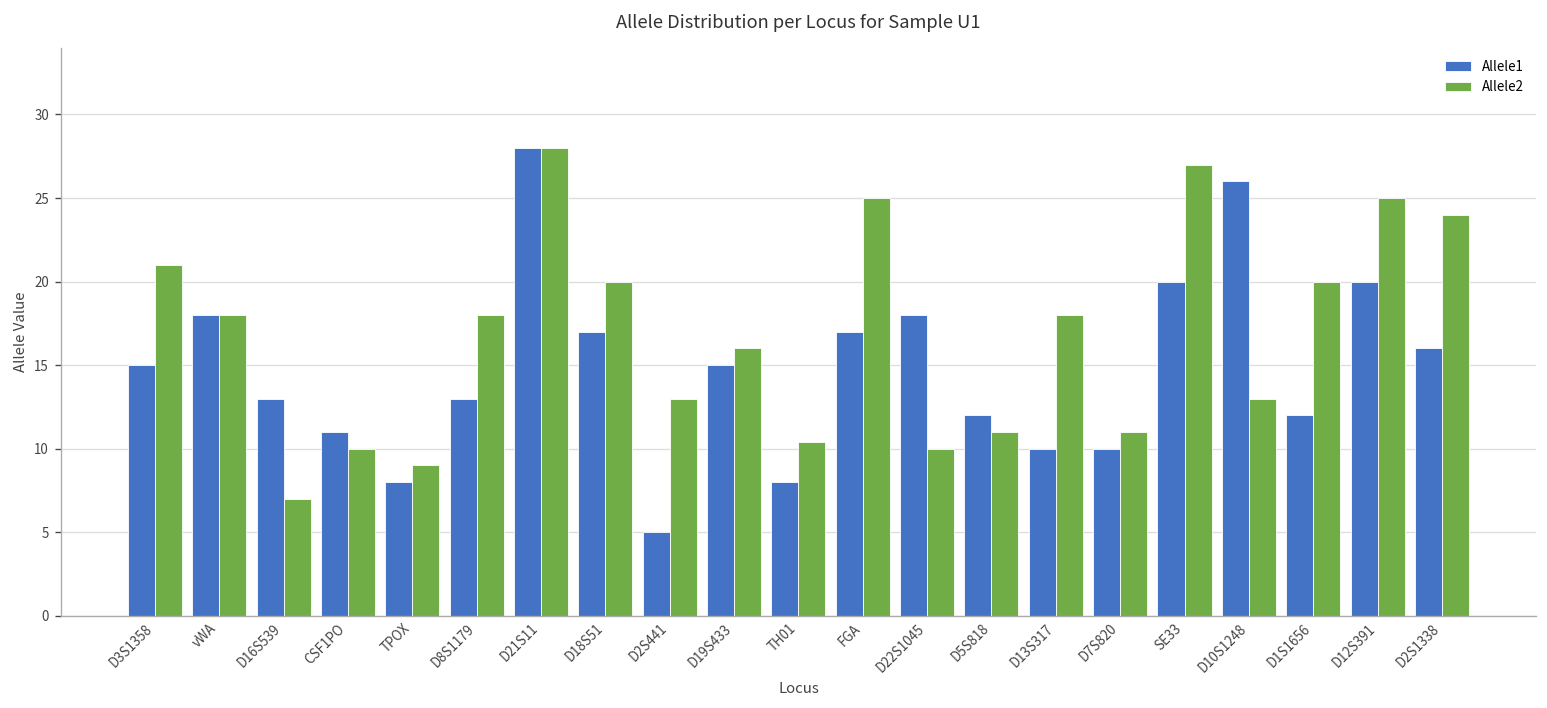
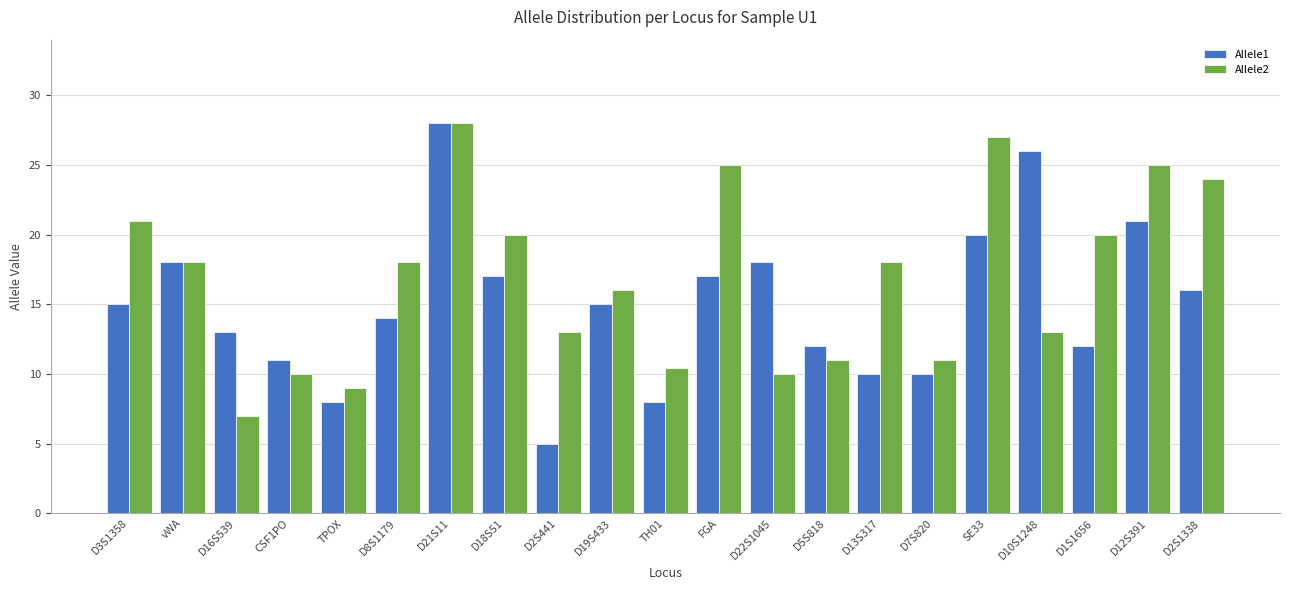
  {
    "Allele1": {
      "D3S1358": 15,
      "vWA": 18,
      "D16S539": 13,
      "CSF1PO": 11,
      "TPOX": 8,
-     "D8S1179": 13,
+     "D8S1179": 14,
      "D21S11": 28,
      "D18S51": 17,
      "D2S441": 5,
      "D19S433": 15,
      "TH01": 8,
      "FGA": 17,
      "D22S1045": 18,
      "D5S818": 12,
      "D13S317": 10,
      "D7S820": 10,
      "SE33": 20,
      "D10S1248": 26,
      "D1S1656": 12,
-     "D12S391": 20,
+     "D12S391": 21,
      "D2S1338": 16
    },
    "Allele2": {
      "D3S1358": 21,
      "vWA": 18,
      "D16S539": 7,
      "CSF1PO": 10,
      "TPOX": 9,
      "D8S1179": 18,
      "D21S11": 28,
      "D18S51": 20,
      "D2S441": 13,
      "D19S433": 16,
      "TH01": 10.4,
      "FGA": 25,
      "D22S1045": 10,
      "D5S818": 11,
      "D13S317": 18,
      "D7S820": 11,
      "SE33": 27,
      "D10S1248": 13,
      "D1S1656": 20,
      "D12S391": 25,
      "D2S1338": 24
    }
  }
